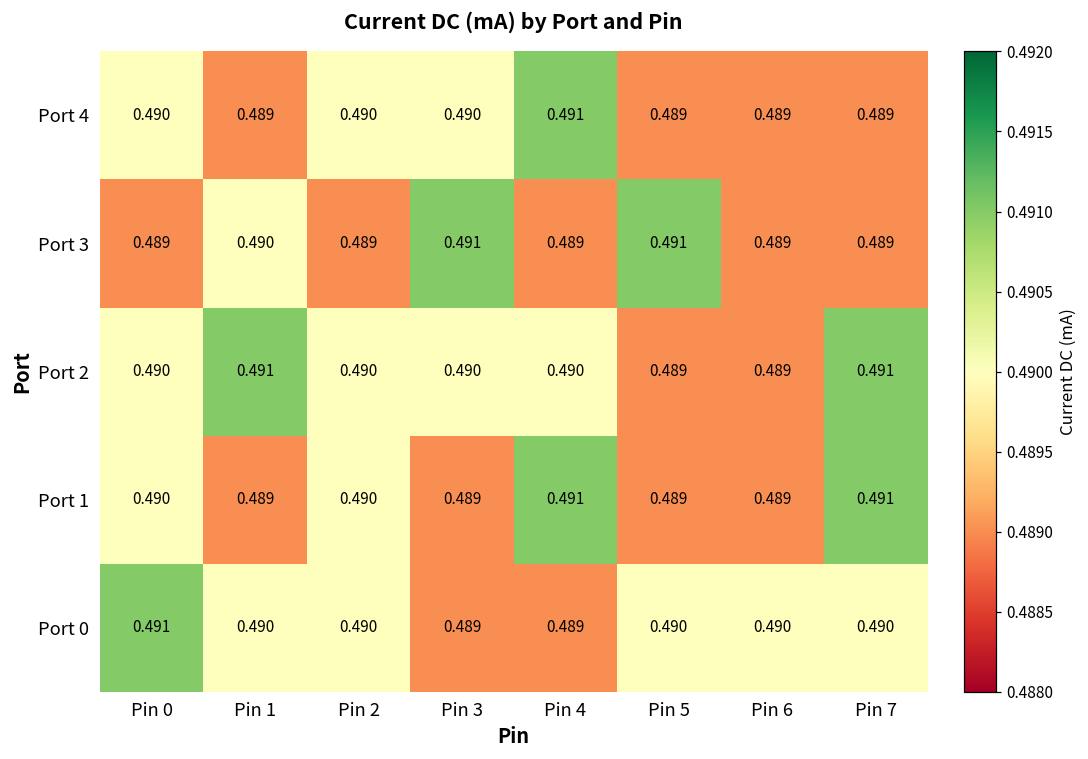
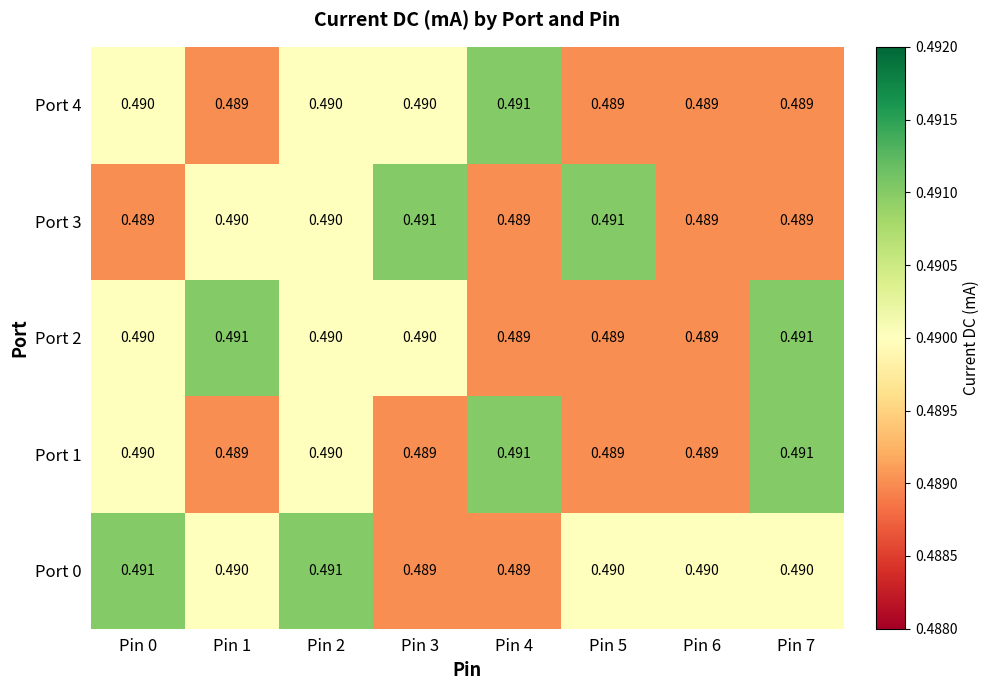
  {
    "Port 4": {
      "Pin 0": 0.490,
      "Pin 1": 0.489,
      "Pin 2": 0.490,
      "Pin 3": 0.490,
      "Pin 4": 0.491,
      "Pin 5": 0.489,
      "Pin 6": 0.489,
      "Pin 7": 0.489
    },
    "Port 3": {
      "Pin 0": 0.489,
      "Pin 1": 0.490,
-     "Pin 2": 0.489,
+     "Pin 2": 0.490,
      "Pin 3": 0.491,
      "Pin 4": 0.489,
      "Pin 5": 0.491,
      "Pin 6": 0.489,
      "Pin 7": 0.489
    },
    "Port 2": {
      "Pin 0": 0.490,
      "Pin 1": 0.491,
      "Pin 2": 0.490,
      "Pin 3": 0.490,
-     "Pin 4": 0.490,
+     "Pin 4": 0.489,
      "Pin 5": 0.489,
      "Pin 6": 0.489,
      "Pin 7": 0.491
    },
    "Port 1": {
      "Pin 0": 0.490,
      "Pin 1": 0.489,
      "Pin 2": 0.490,
      "Pin 3": 0.489,
      "Pin 4": 0.491,
      "Pin 5": 0.489,
      "Pin 6": 0.489,
      "Pin 7": 0.491
    },
    "Port 0": {
      "Pin 0": 0.491,
      "Pin 1": 0.490,
-     "Pin 2": 0.490,
+     "Pin 2": 0.491,
      "Pin 3": 0.489,
      "Pin 4": 0.489,
      "Pin 5": 0.490,
      "Pin 6": 0.490,
      "Pin 7": 0.490
    }
  }
